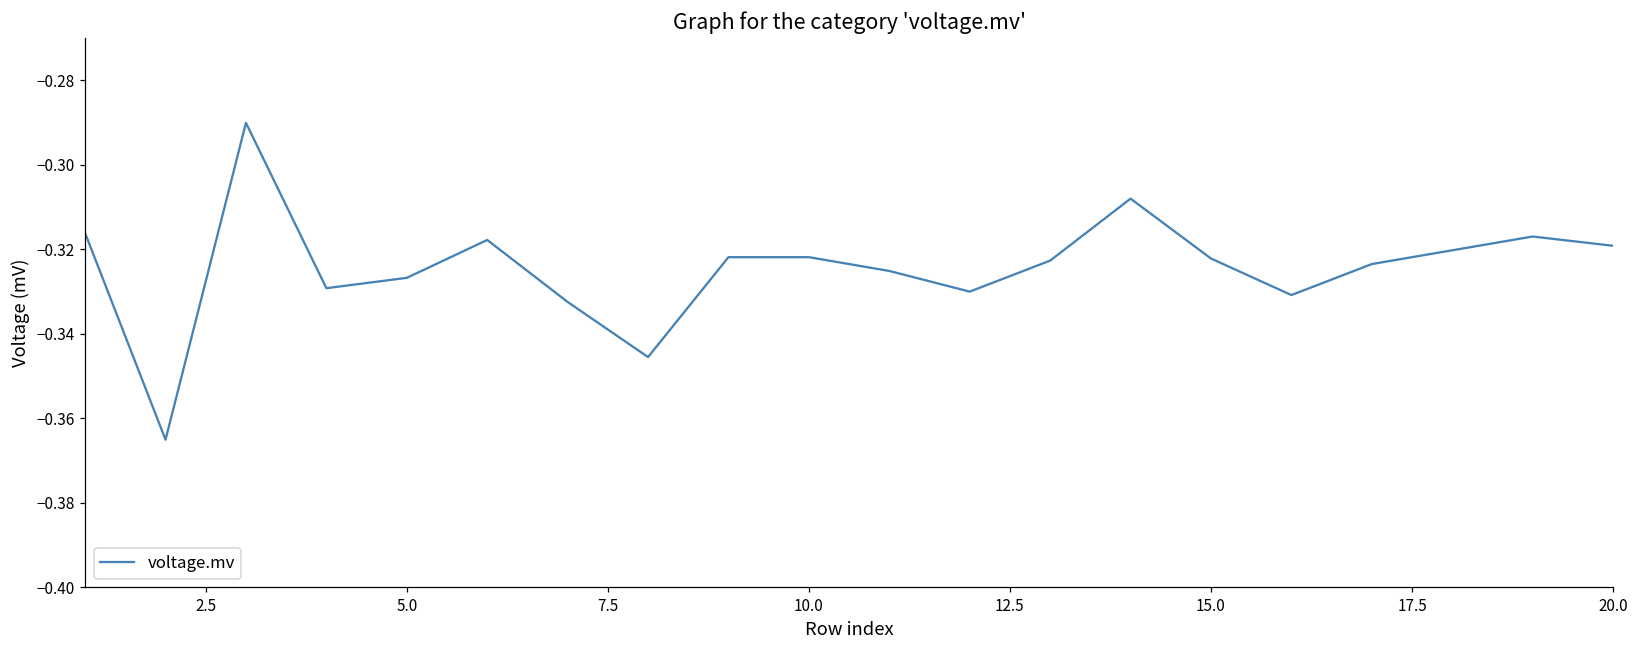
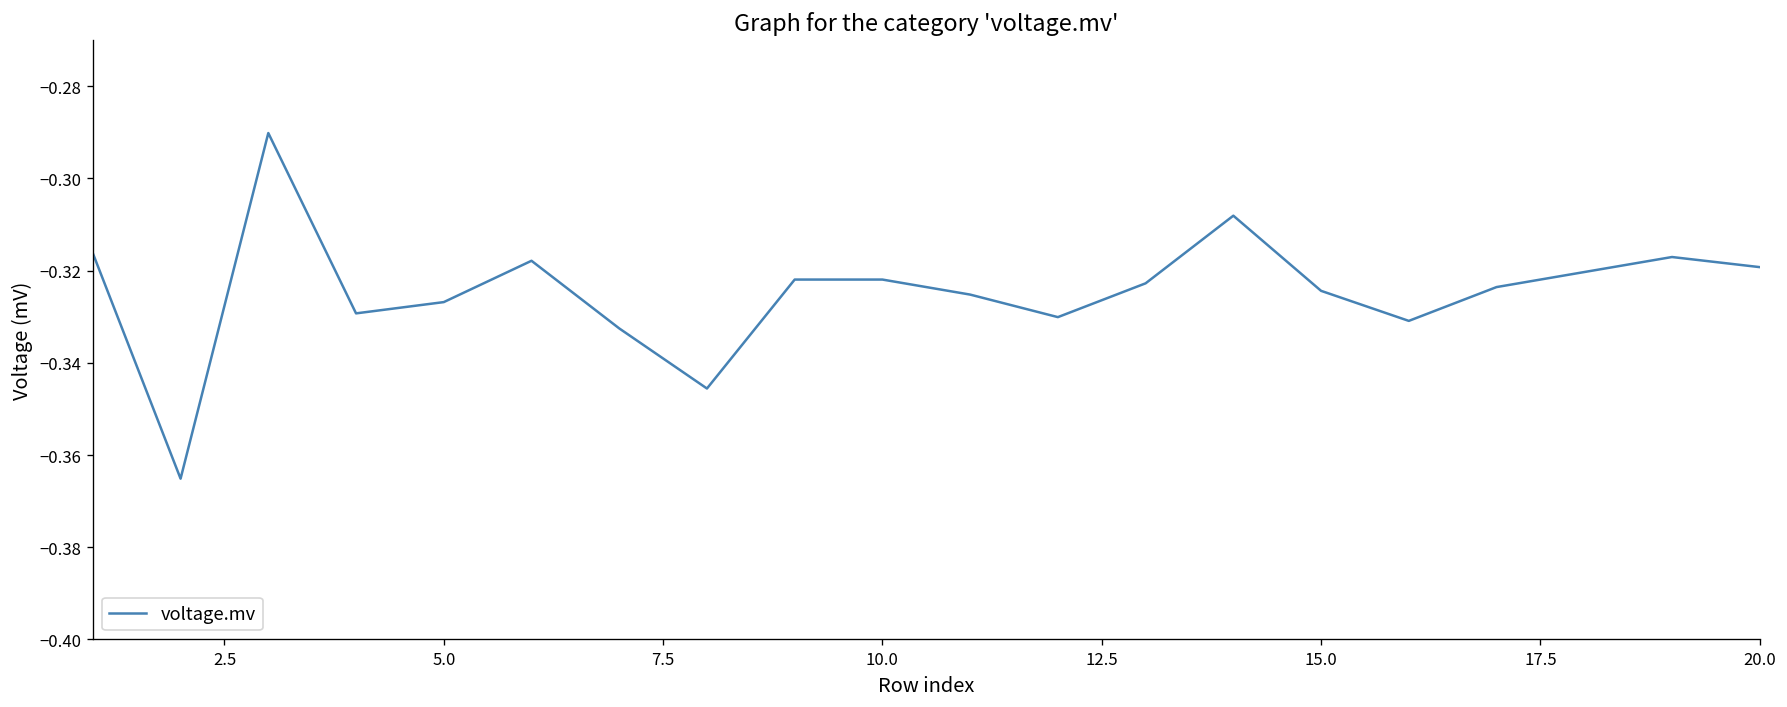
  {
    "5.0": -0.327,
    "10.0": -0.322,
-   "15.0": -0.322,
+   "15.0": -0.324,
    "20.0": -0.319
  }
